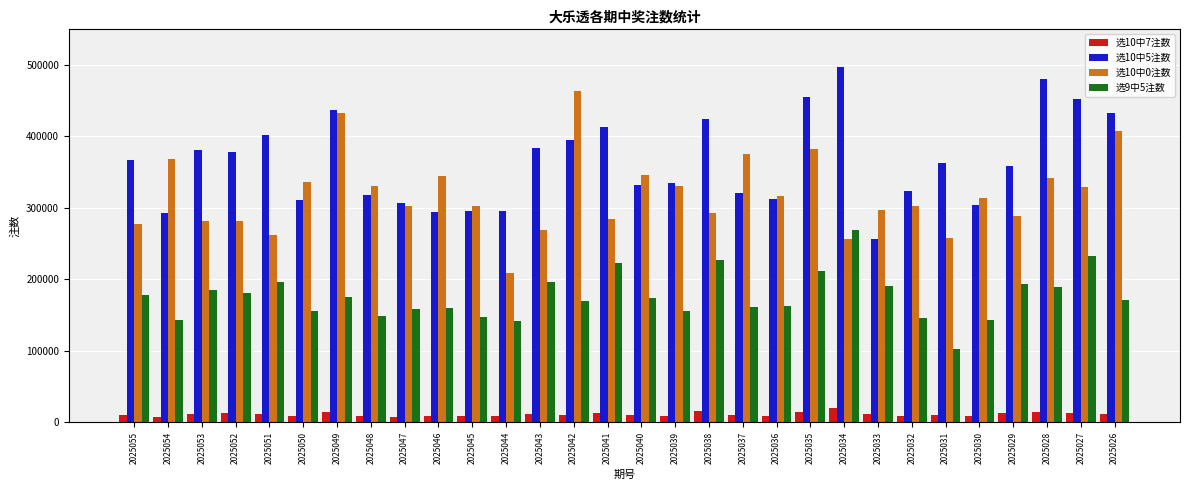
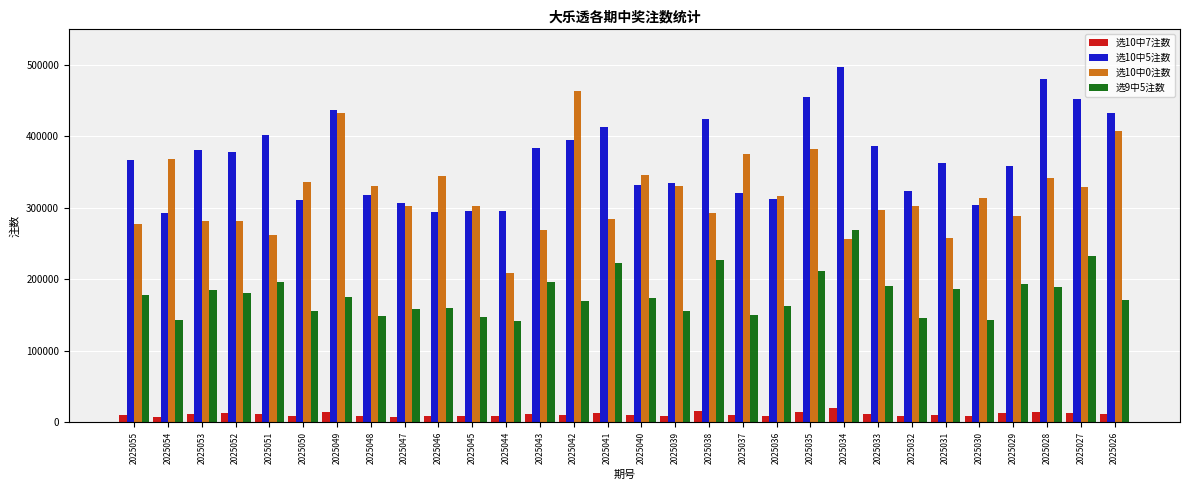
  {
    "选10中7注数": {
      "2025055": 10000,
      "2025054": 10000,
      "2025053": 10000,
      "2025052": 10000,
      "2025051": 10000,
      "2025050": 10000,
      "2025049": 10000,
      "2025048": 10000,
      "2025047": 10000,
      "2025046": 10000,
      "2025045": 10000,
      "2025044": 10000,
      "2025043": 10000,
      "2025042": 10000,
      "2025041": 10000,
      "2025040": 10000,
      "2025039": 10000,
      "2025038": 20000,
      "2025037": 10000,
      "2025036": 10000,
      "2025035": 10000,
      "2025034": 20000,
      "2025033": 10000,
      "2025032": 10000,
      "2025031": 10000,
      "2025030": 10000,
      "2025029": 10000,
      "2025028": 10000,
      "2025027": 10000,
      "2025026": 10000
    },
    "选10中5注数": {
      "2025055": 370000,
      "2025054": 290000,
      "2025053": 380000,
      "2025052": 380000,
      "2025051": 400000,
      "2025050": 310000,
      "2025049": 440000,
      "2025048": 320000,
      "2025047": 310000,
      "2025046": 290000,
      "2025045": 300000,
      "2025044": 300000,
      "2025043": 380000,
      "2025042": 390000,
      "2025041": 410000,
      "2025040": 330000,
      "2025039": 330000,
      "2025038": 420000,
      "2025037": 320000,
      "2025036": 310000,
      "2025035": 450000,
      "2025034": 500000,
-     "2025033": 260000,
+     "2025033": 390000,
      "2025032": 320000,
      "2025031": 360000,
      "2025030": 300000,
      "2025029": 360000,
      "2025028": 480000,
      "2025027": 450000,
      "2025026": 430000
    },
    "选10中0注数": {
      "2025055": 280000,
      "2025054": 370000,
      "2025053": 280000,
      "2025052": 280000,
      "2025051": 260000,
      "2025050": 340000,
      "2025049": 430000,
      "2025048": 330000,
      "2025047": 300000,
      "2025046": 350000,
      "2025045": 300000,
      "2025044": 210000,
      "2025043": 270000,
      "2025042": 460000,
      "2025041": 280000,
      "2025040": 350000,
      "2025039": 330000,
      "2025038": 290000,
      "2025037": 380000,
      "2025036": 320000,
      "2025035": 380000,
      "2025034": 260000,
      "2025033": 300000,
      "2025032": 300000,
      "2025031": 260000,
      "2025030": 310000,
      "2025029": 290000,
      "2025028": 340000,
      "2025027": 330000,
      "2025026": 410000
    },
    "选9中5注数": {
      "2025055": 180000,
      "2025054": 140000,
      "2025053": 190000,
      "2025052": 180000,
      "2025051": 200000,
      "2025050": 160000,
      "2025049": 180000,
      "2025048": 150000,
      "2025047": 160000,
      "2025046": 160000,
      "2025045": 150000,
      "2025044": 140000,
      "2025043": 200000,
      "2025042": 170000,
      "2025041": 220000,
      "2025040": 170000,
      "2025039": 160000,
      "2025038": 230000,
-     "2025037": 160000,
+     "2025037": 150000,
      "2025036": 160000,
      "2025035": 210000,
      "2025034": 270000,
      "2025033": 190000,
      "2025032": 150000,
-     "2025031": 100000,
+     "2025031": 190000,
      "2025030": 140000,
      "2025029": 190000,
      "2025028": 190000,
      "2025027": 230000,
      "2025026": 170000
    }
  }
